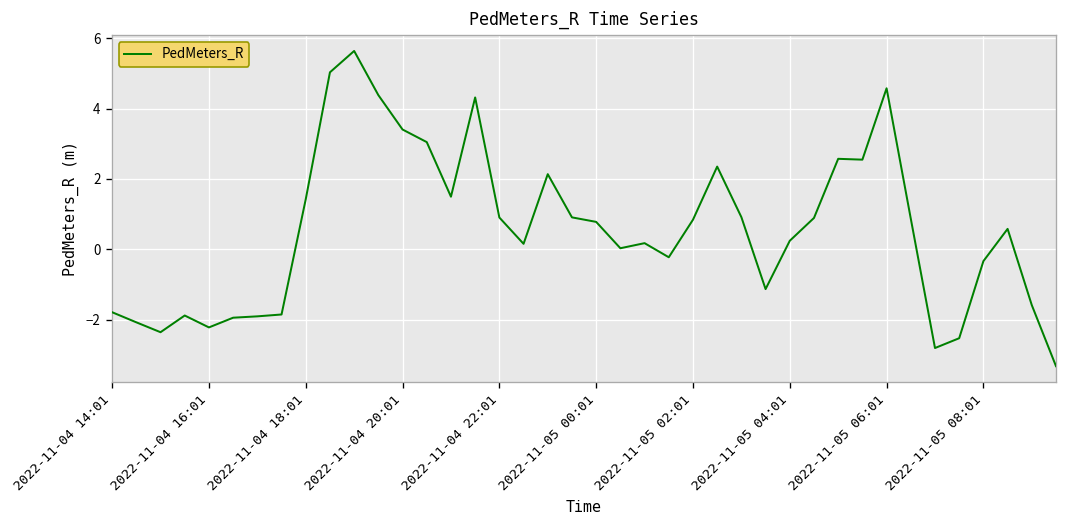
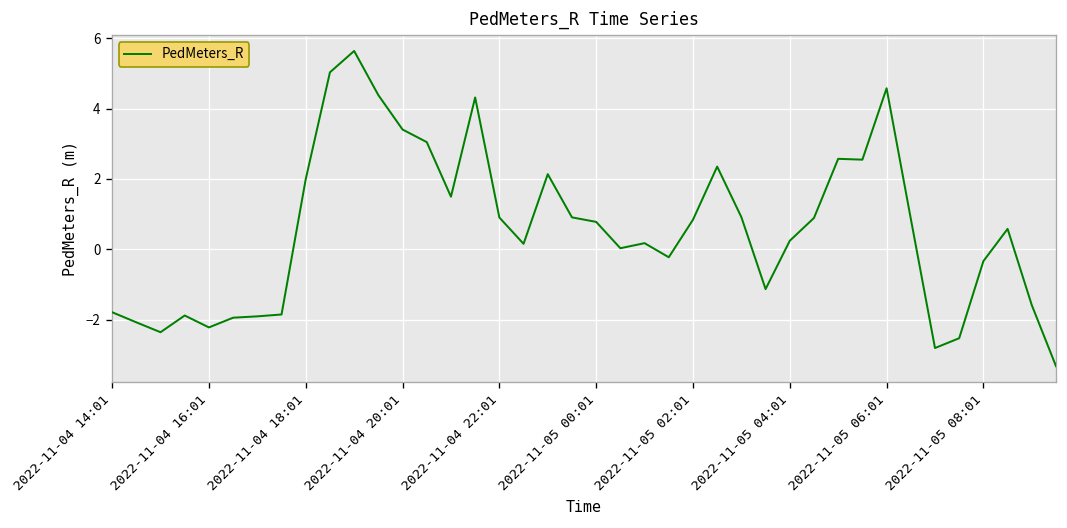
  {
    "2022-11-04 14:01": -1.8,
    "2022-11-04 16:01": -2.2,
-   "2022-11-04 18:01": 1.4,
+   "2022-11-04 18:01": 2.0,
    "2022-11-04 20:01": 3.4,
    "2022-11-04 22:01": 0.9,
    "2022-11-05 00:01": 0.8,
    "2022-11-05 02:01": 0.8,
    "2022-11-05 04:01": 0.2,
    "2022-11-05 06:01": 4.6,
    "2022-11-05 08:01": -0.3
  }
